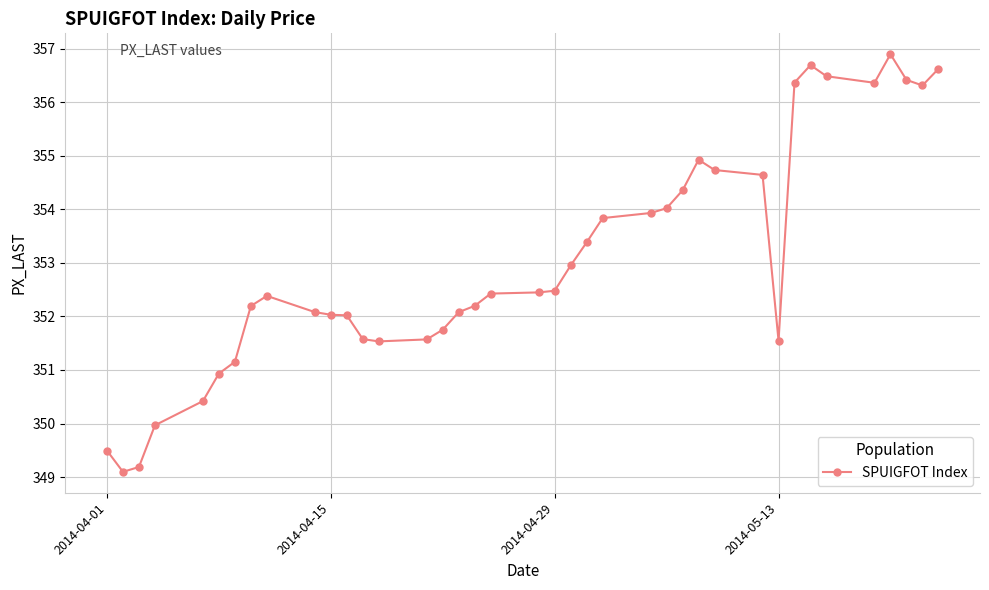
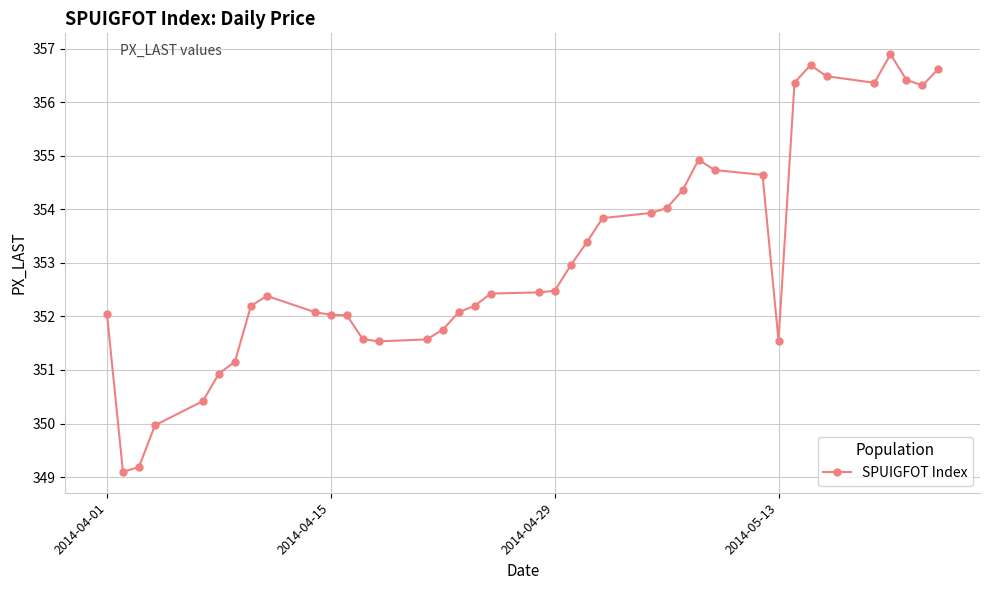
  {
-   "2014-04-01": 349.5,
+   "2014-04-01": 352.0,
    "2014-04-15": 352.0,
    "2014-04-29": 352.5,
    "2014-05-13": 351.5
  }
